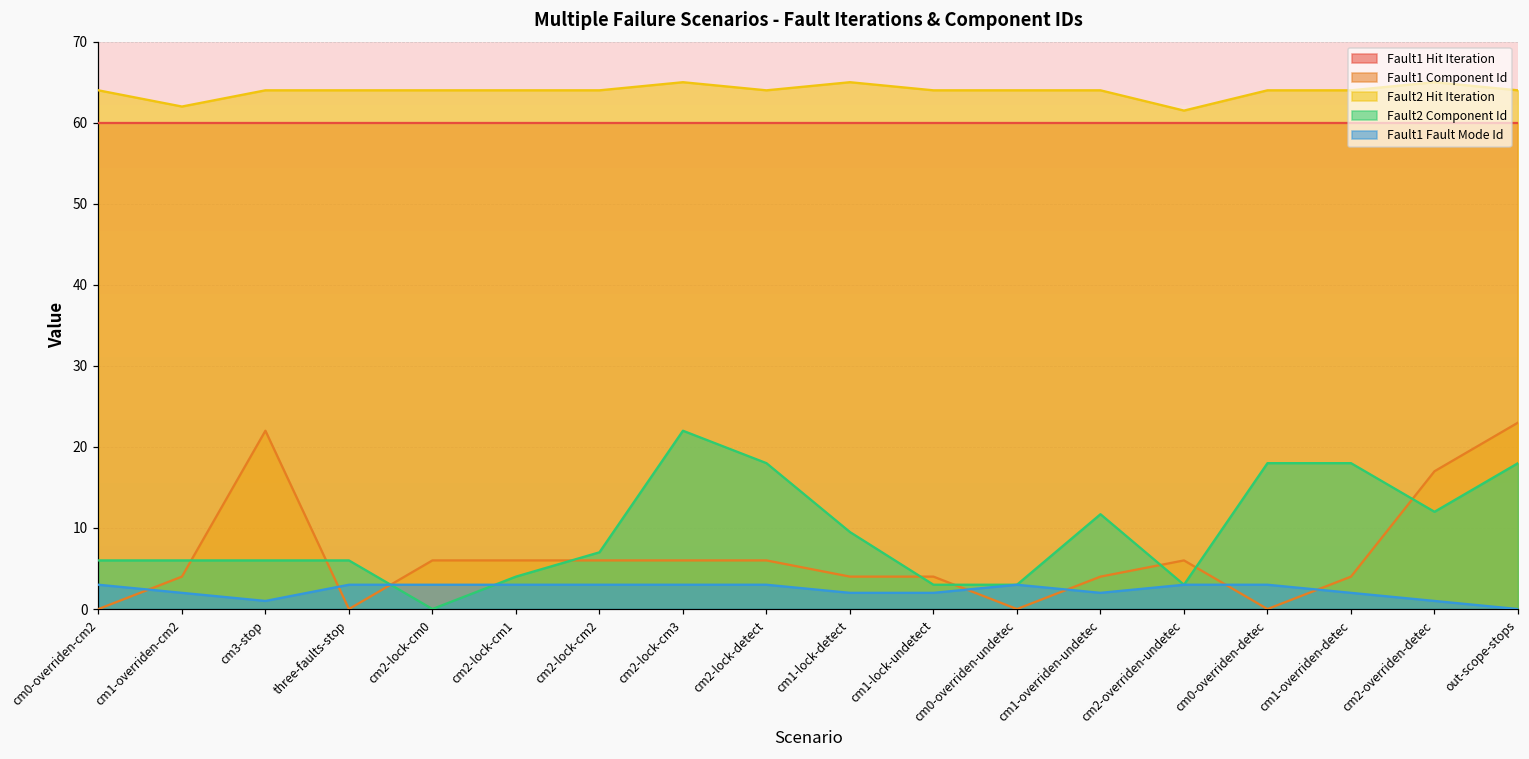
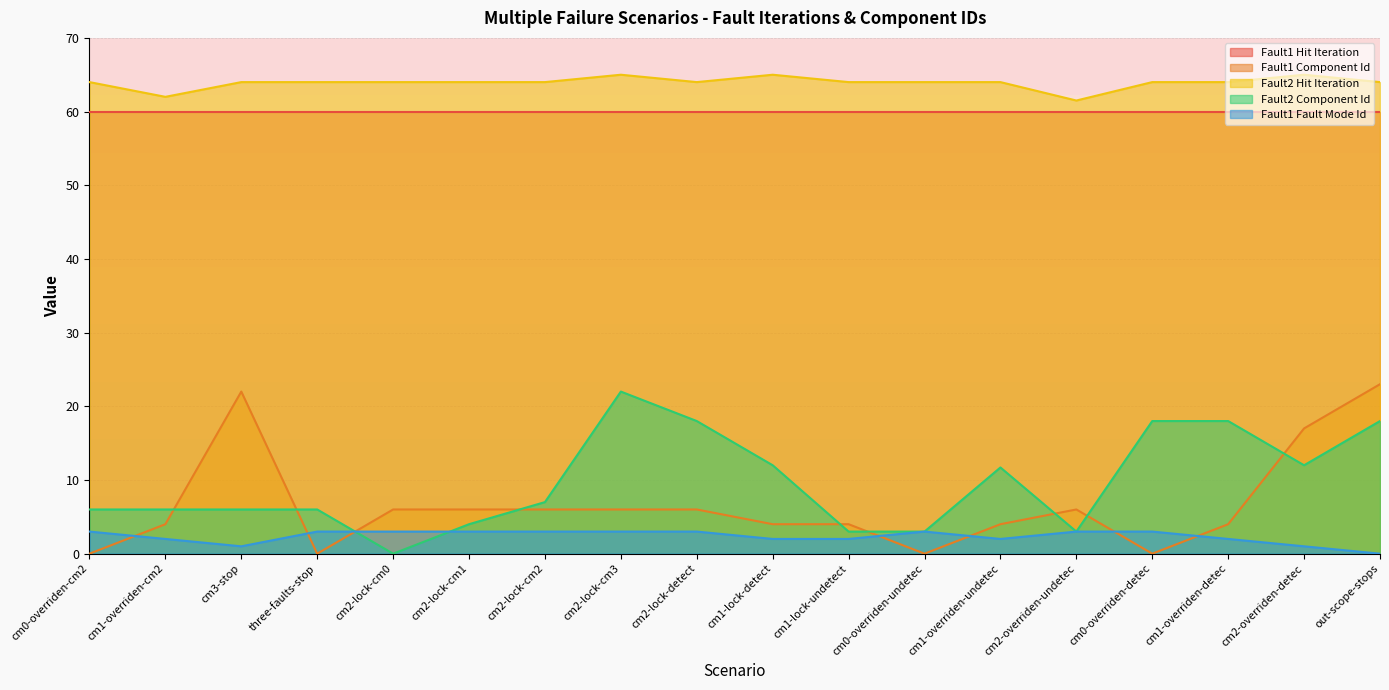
  {
    "Fault2 Hit Iteration": {
      "cm0-overriden-cm2": 64,
      "cm1-overriden-cm2": 62,
      "cm3-stop": 64,
      "three-faults-stop": 64,
      "cm2-lock-cm0": 64,
      "cm2-lock-cm1": 64,
      "cm2-lock-cm2": 64,
      "cm2-lock-cm3": 65,
      "cm2-lock-detect": 64,
      "cm1-lock-detect": 65,
      "cm1-lock-undetect": 64,
      "cm0-overriden-undetec": 64,
      "cm1-overriden-undetec": 64,
      "cm2-overriden-undetec": 62,
      "cm0-overriden-detec": 64,
      "out-scope-stops": 64
    },
    "Fault2 Component Id": {
      "cm0-overriden-cm2": 6,
      "cm1-overriden-cm2": 6,
      "cm3-stop": 6,
      "three-faults-stop": 6,
      "cm2-lock-cm0": 0,
      "cm2-lock-cm1": 4,
      "cm2-lock-cm2": 7,
      "cm2-lock-cm3": 22,
      "cm2-lock-detect": 18,
-     "cm1-lock-detect": 10,
+     "cm1-lock-detect": 12,
      "cm1-lock-undetect": 3,
      "cm1-overriden-undetec": 12,
      "cm0-overriden-detec": 18,
      "cm1-overriden-detec": 18,
      "cm2-overriden-detec": 12,
      "out-scope-stops": 18
    },
    "Fault1 Fault Mode Id": {
      "cm0-overriden-cm2": 3,
      "cm1-overriden-cm2": 2,
      "cm3-stop": 1,
      "three-faults-stop": 3,
      "cm2-lock-cm0": 3,
      "cm2-lock-cm1": 3,
      "cm2-lock-cm2": 3,
      "cm2-lock-cm3": 3,
      "cm2-lock-detect": 3,
      "cm1-lock-detect": 2,
      "cm1-lock-undetect": 2,
      "cm1-overriden-undetec": 2,
      "cm0-overriden-detec": 3,
      "cm1-overriden-detec": 2,
      "cm2-overriden-detec": 1,
      "out-scope-stops": 0
    }
  }
